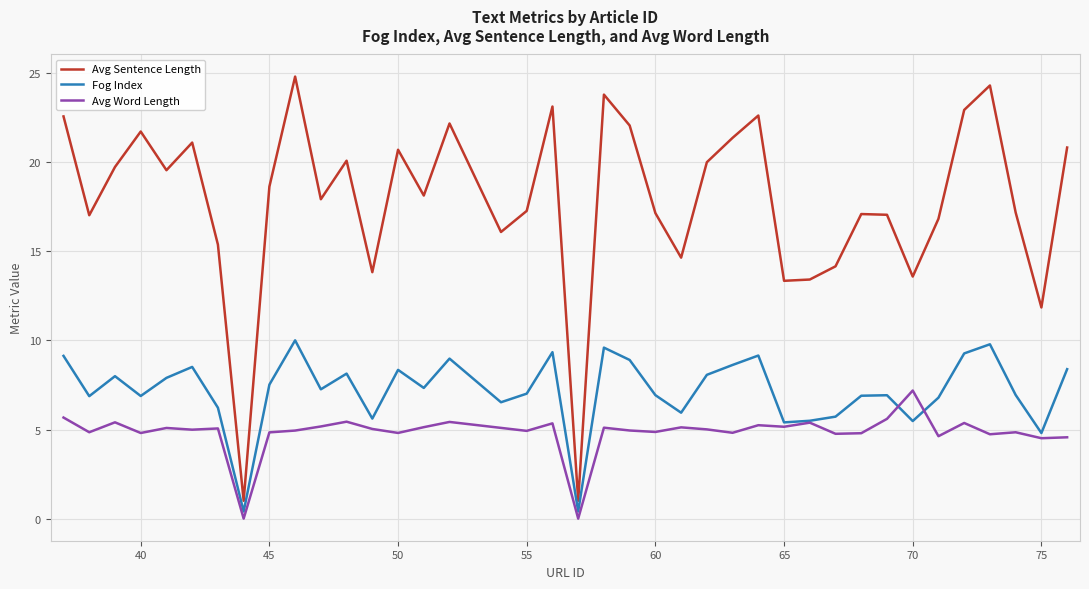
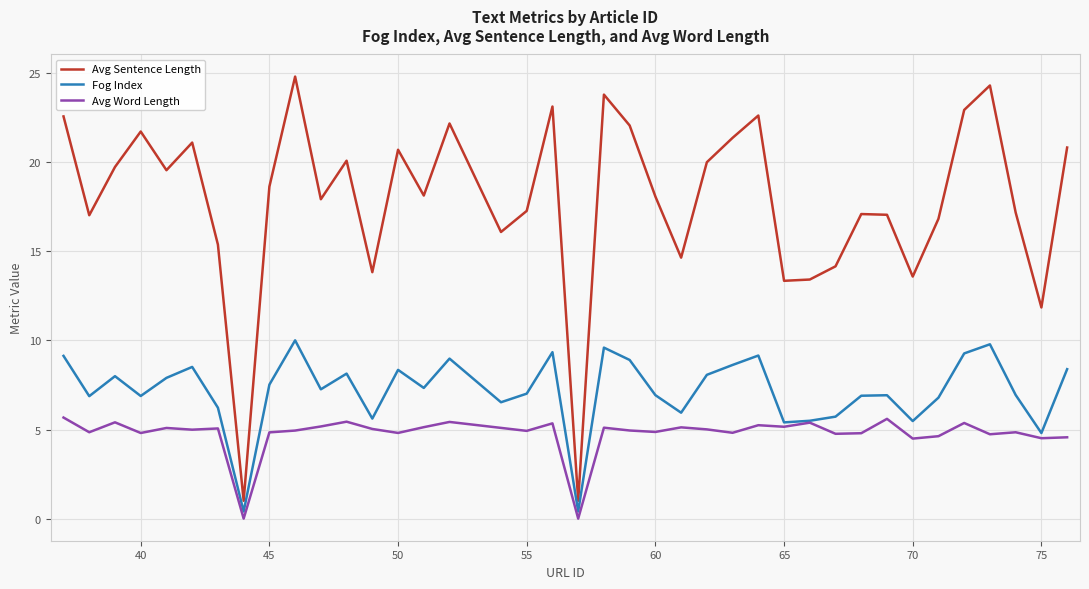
  {
    "Avg Sentence Length": {
      "40": 21.7,
      "45": 18.6,
      "50": 20.7,
      "55": 17.3,
-     "60": 17.1,
+     "60": 18.1,
      "65": 13.3,
      "70": 13.6,
      "75": 11.8
    },
    "Fog Index": {
      "40": 6.9,
      "45": 7.5,
      "50": 8.3,
      "55": 7.0,
      "60": 6.9,
      "65": 5.4,
      "70": 5.5,
      "75": 4.8
    },
    "Avg Word Length": {
      "40": 4.8,
      "45": 4.8,
      "50": 4.8,
      "55": 4.9,
      "60": 4.9,
      "65": 5.2,
-     "70": 7.2,
+     "70": 4.5,
      "75": 4.5
    }
  }
